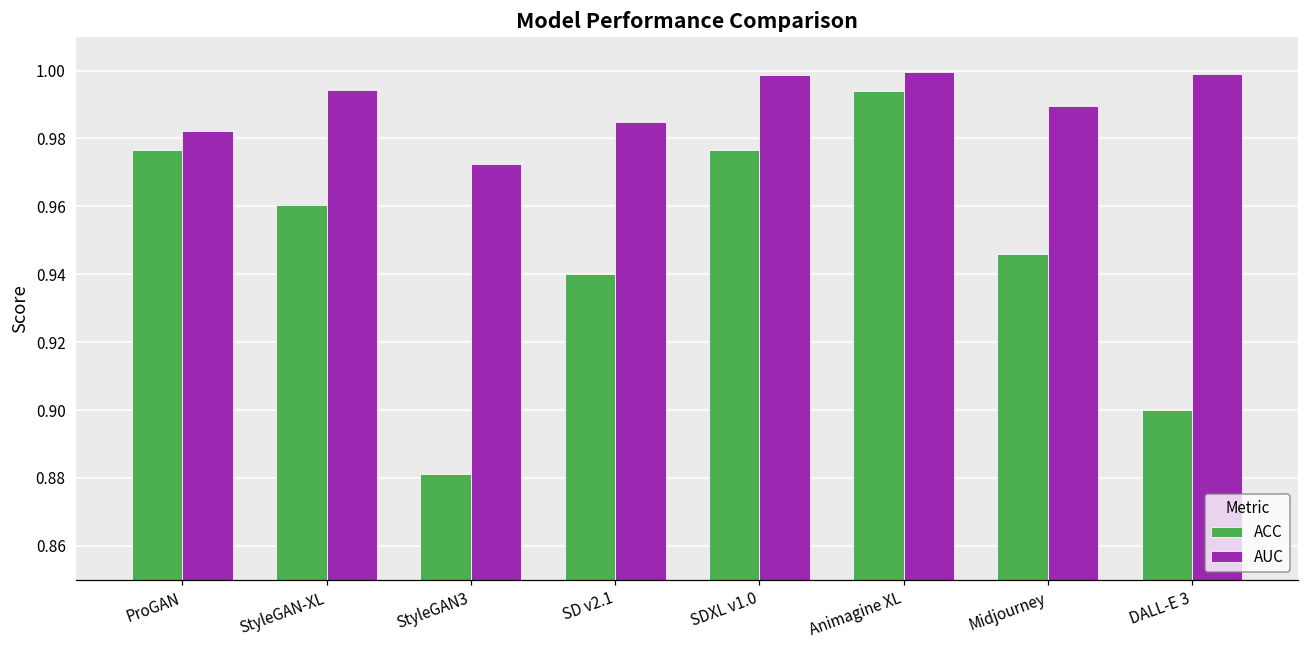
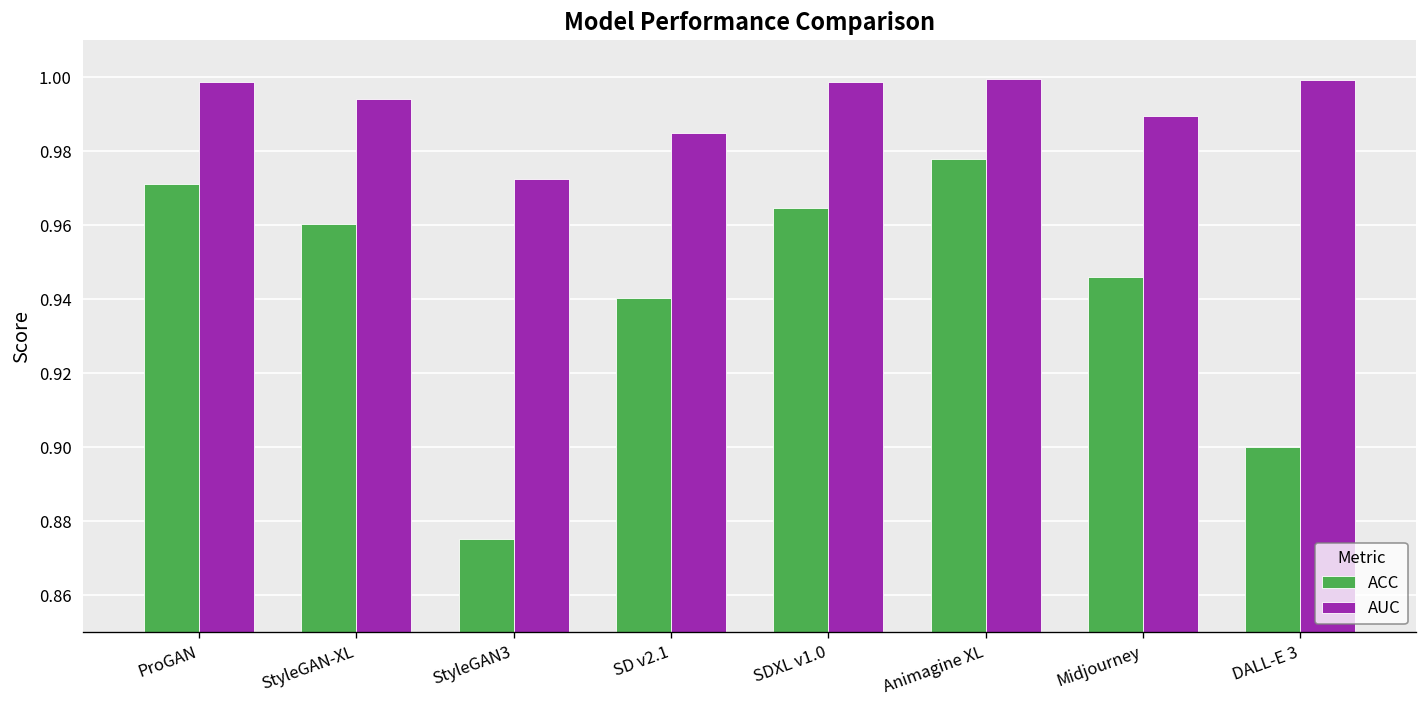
  {
    "ACC": {
-     "ProGAN": 0.977,
+     "ProGAN": 0.971,
      "StyleGAN-XL": 0.960,
-     "StyleGAN3": 0.881,
+     "StyleGAN3": 0.875,
      "SD v2.1": 0.940,
-     "SDXL v1.0": 0.977,
-     "Animagine XL": 0.994,
+     "SDXL v1.0": 0.965,
+     "Animagine XL": 0.978,
      "Midjourney": 0.946,
      "DALL-E 3": 0.900
    },
    "AUC": {
-     "ProGAN": 0.982,
+     "ProGAN": 0.999,
      "StyleGAN-XL": 0.994,
      "StyleGAN3": 0.972,
      "SD v2.1": 0.985,
      "SDXL v1.0": 0.999,
      "Animagine XL": 1.000,
      "Midjourney": 0.990,
      "DALL-E 3": 0.999
    }
  }
